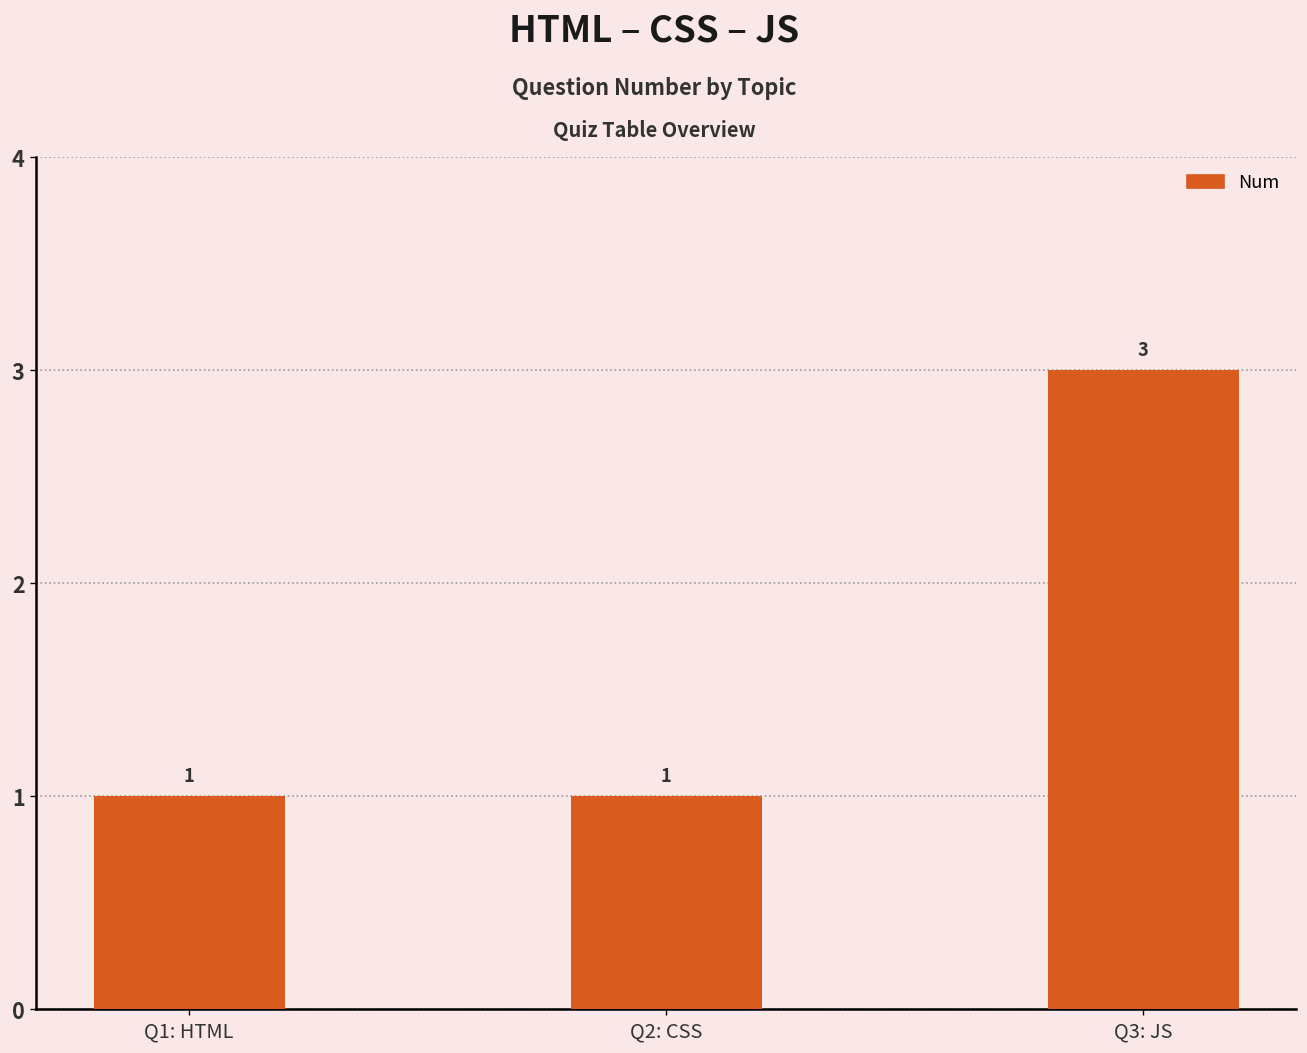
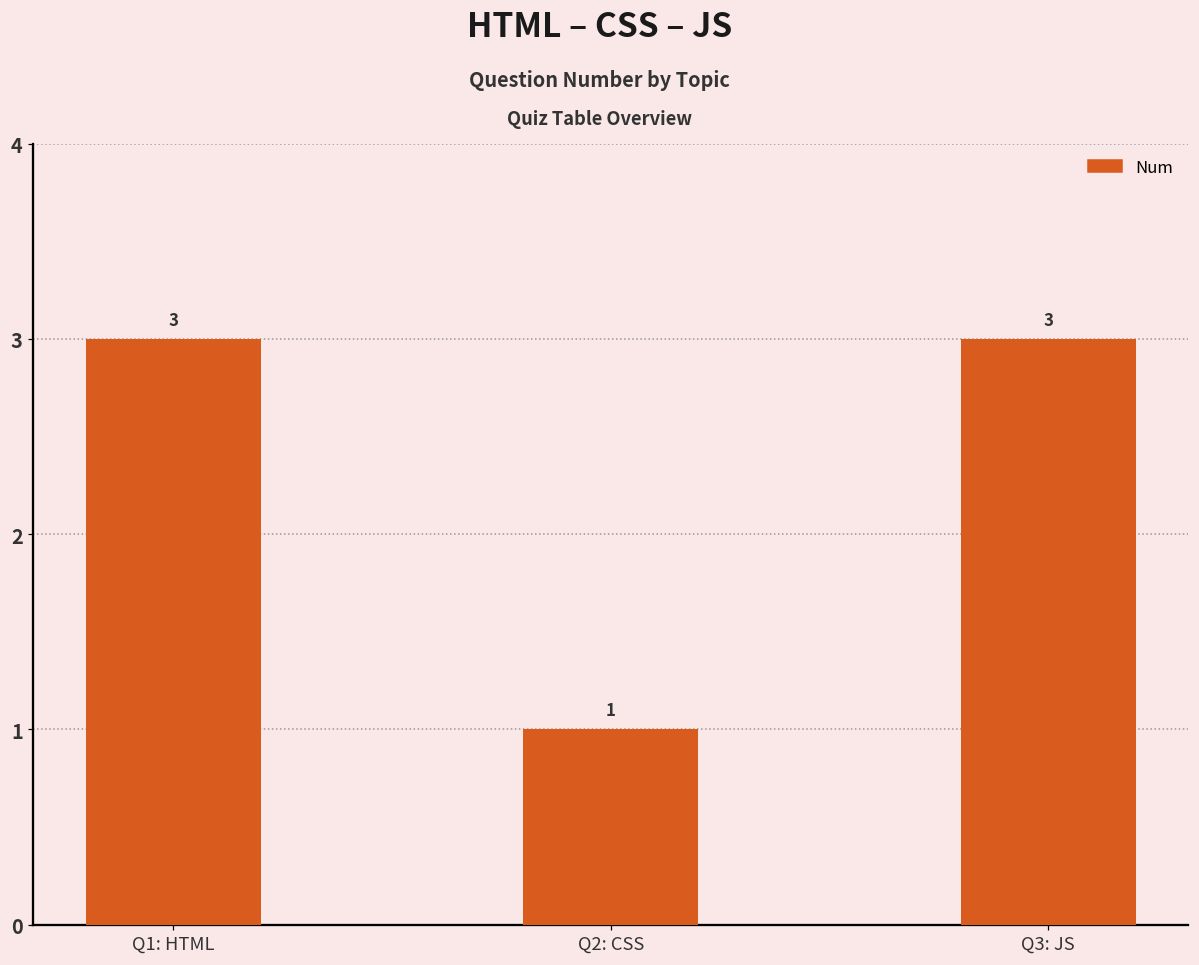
  {
-   "Q1: HTML": 1,
+   "Q1: HTML": 3,
    "Q2: CSS": 1,
    "Q3: JS": 3
  }
